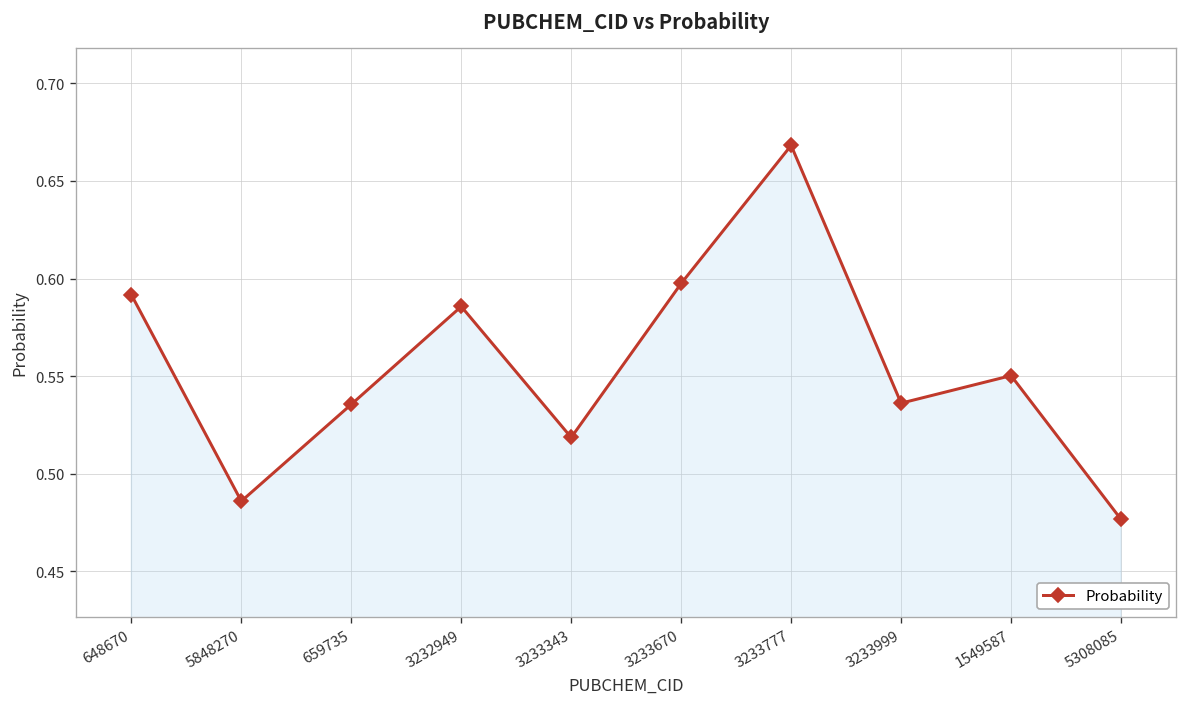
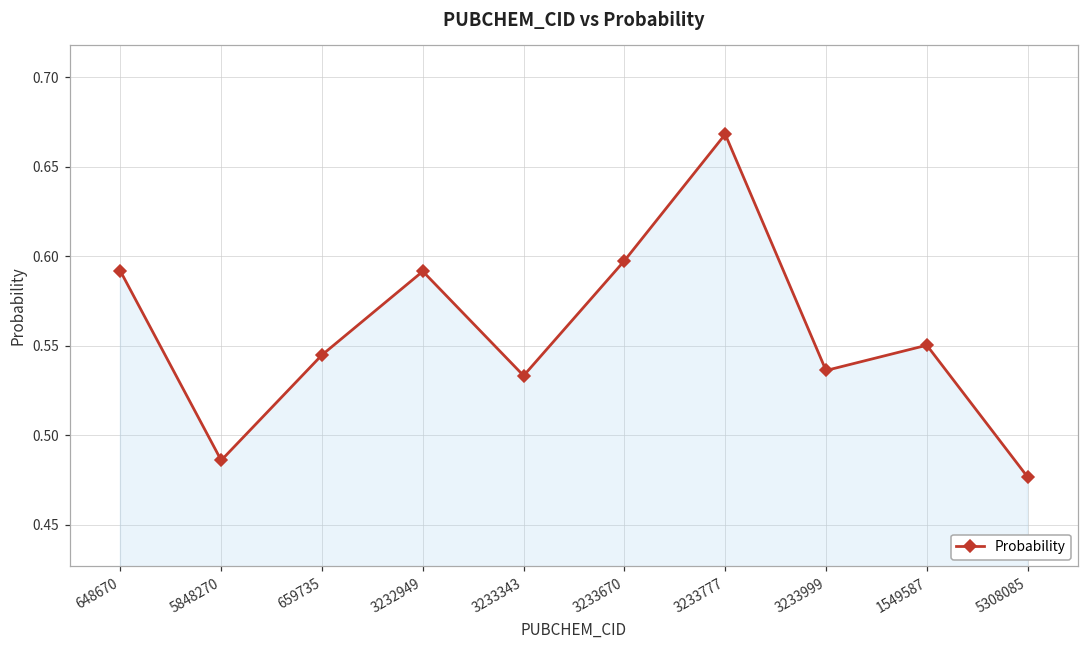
  {
    "648670": 0.592,
    "5848270": 0.486,
-   "659735": 0.536,
-   "3232949": 0.586,
-   "3233343": 0.519,
+   "659735": 0.545,
+   "3232949": 0.592,
+   "3233343": 0.533,
    "3233670": 0.598,
    "3233777": 0.668,
    "3233999": 0.536,
    "1549587": 0.550,
    "5308085": 0.477
  }
